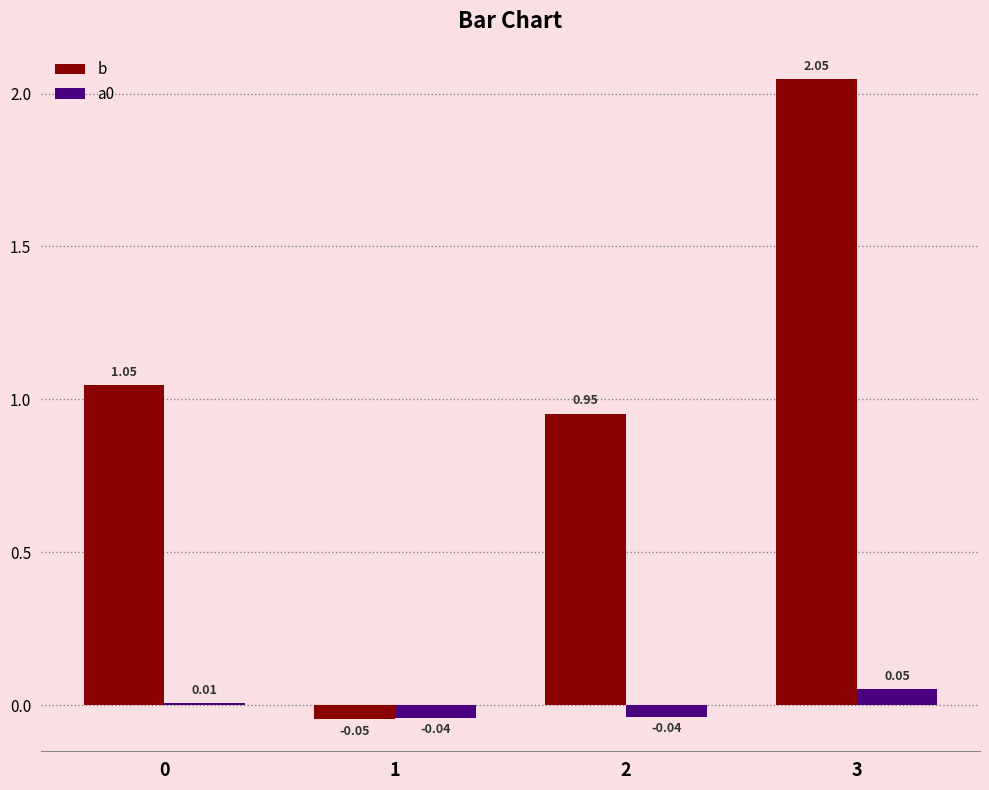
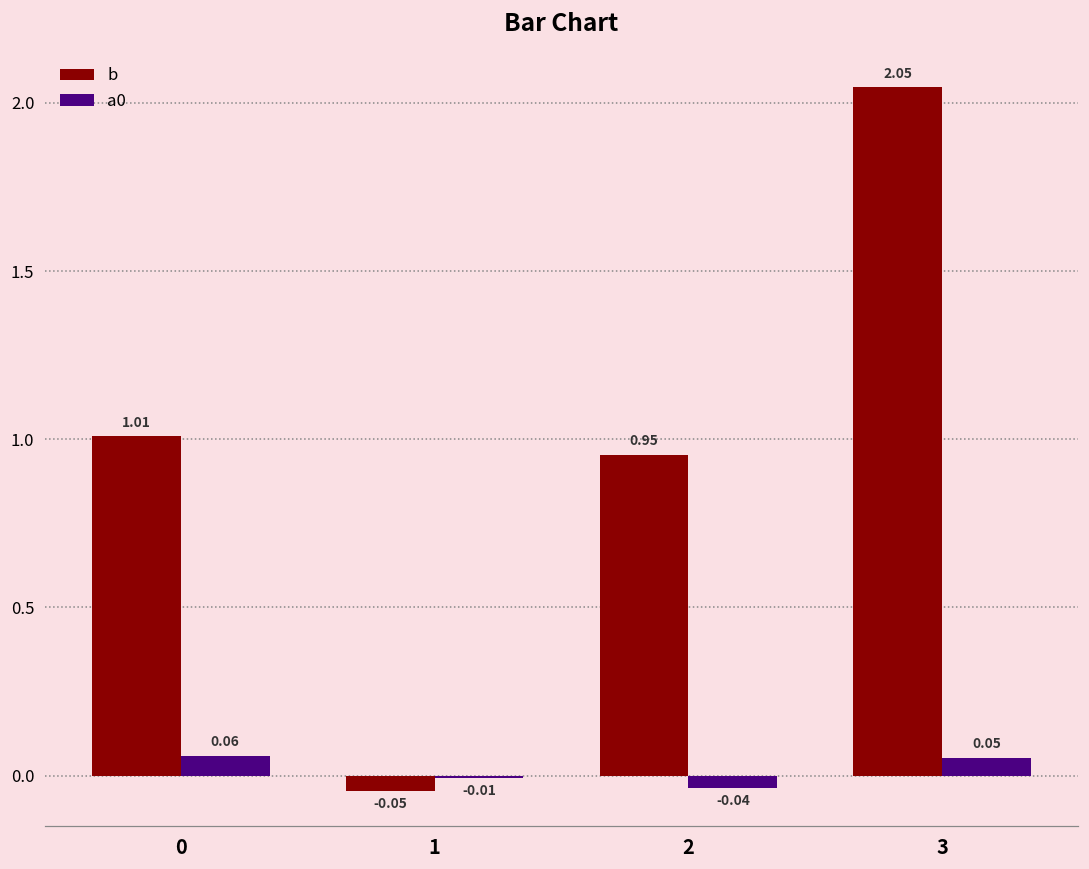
  {
    "b": {
-     "0": 1.05,
+     "0": 1.01,
      "1": -0.05,
      "2": 0.95,
      "3": 2.05
    },
    "a0": {
-     "0": 0.01,
-     "1": -0.04,
+     "0": 0.06,
+     "1": -0.01,
      "2": -0.04,
      "3": 0.05
    }
  }
